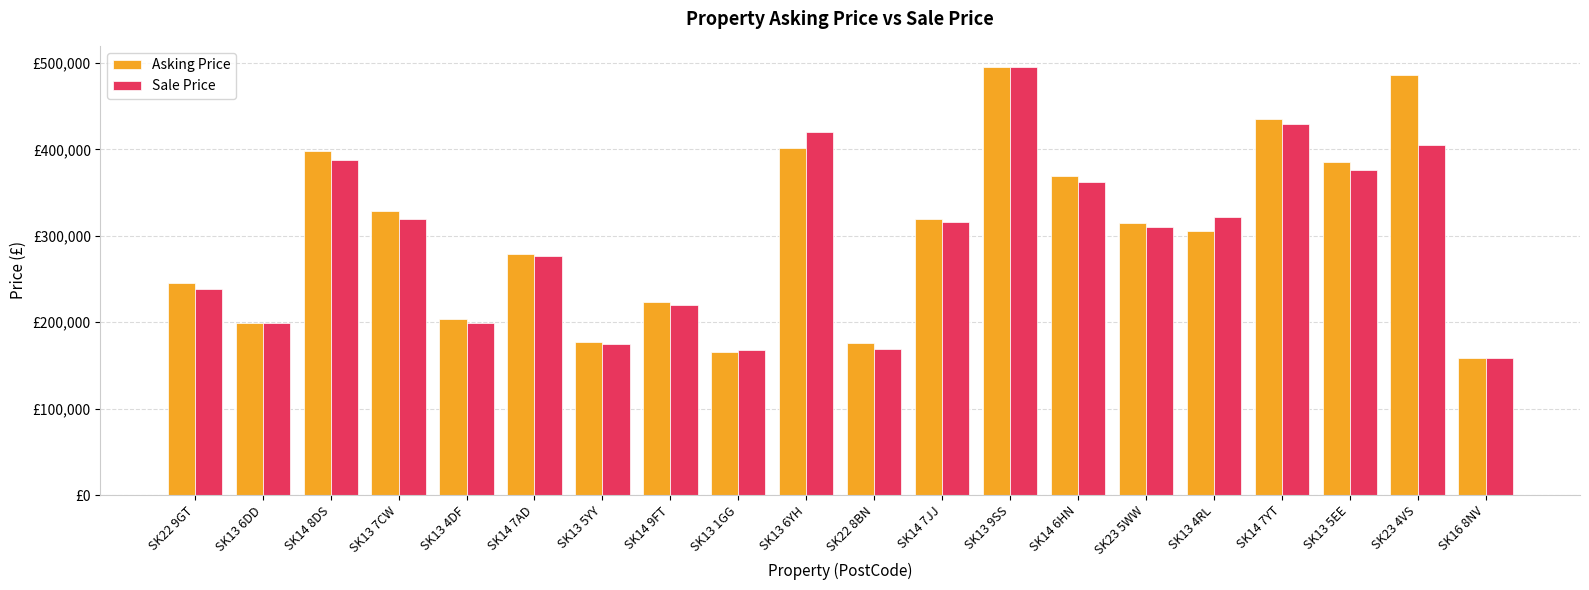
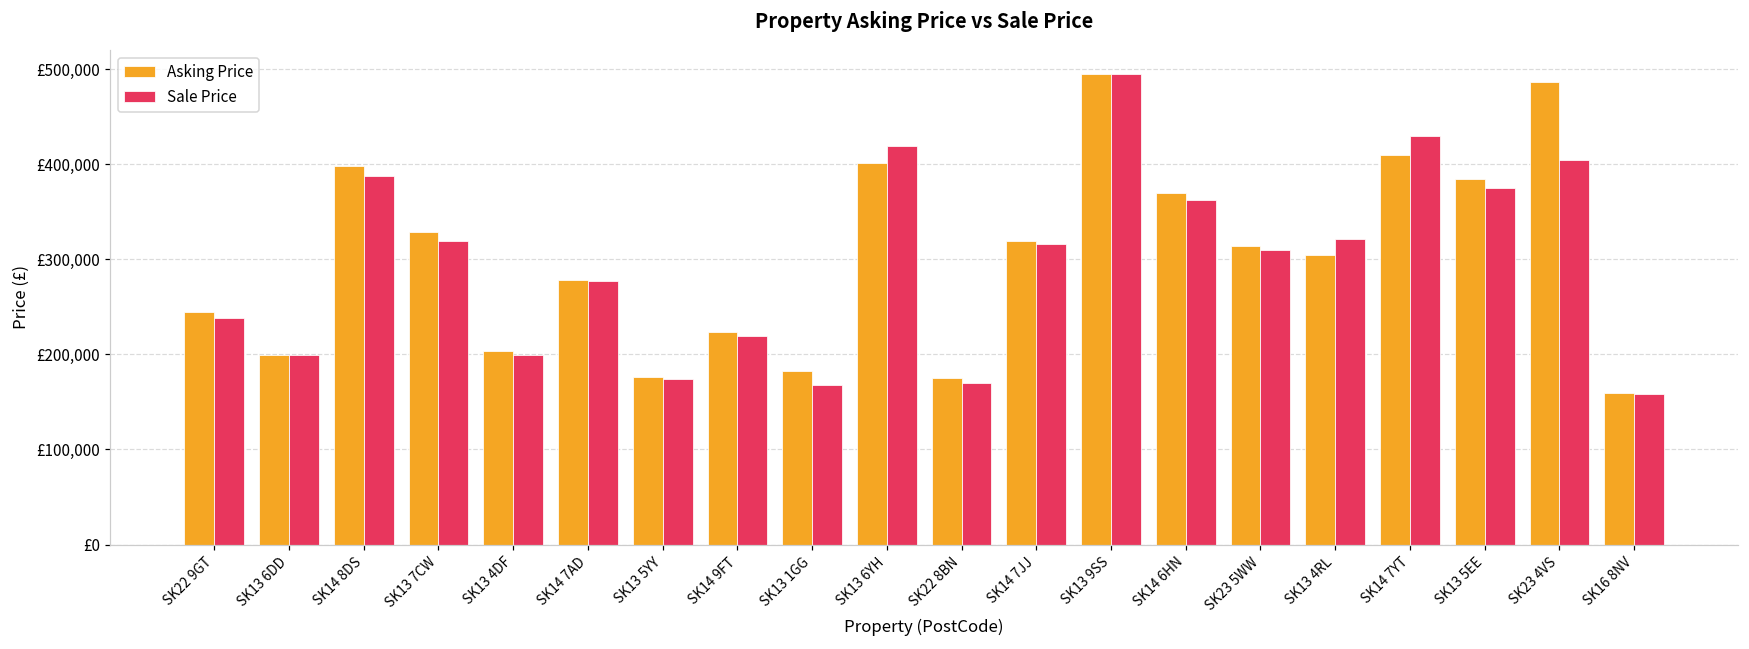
  {
    "Asking Price": {
      "SK22 9GT": "£250,000",
      "SK13 6DD": "£200,000",
      "SK14 8DS": "£400,000",
      "SK13 7CW": "£330,000",
      "SK13 4DF": "£200,000",
      "SK14 7AD": "£280,000",
      "SK13 5YY": "£180,000",
      "SK14 9FT": "£220,000",
-     "SK13 1GG": "£170,000",
+     "SK13 1GG": "£180,000",
      "SK13 6YH": "£400,000",
      "SK22 8BN": "£180,000",
      "SK14 7JJ": "£320,000",
      "SK13 9SS": "£500,000",
      "SK14 6HN": "£370,000",
      "SK23 5WW": "£310,000",
      "SK13 4RL": "£310,000",
-     "SK14 7YT": "£440,000",
+     "SK14 7YT": "£410,000",
      "SK13 5EE": "£390,000",
      "SK23 4VS": "£490,000",
      "SK16 8NV": "£160,000"
    },
    "Sale Price": {
      "SK22 9GT": "£240,000",
      "SK13 6DD": "£200,000",
      "SK14 8DS": "£390,000",
      "SK13 7CW": "£320,000",
      "SK13 4DF": "£200,000",
      "SK14 7AD": "£280,000",
      "SK13 5YY": "£170,000",
      "SK14 9FT": "£220,000",
      "SK13 1GG": "£170,000",
      "SK13 6YH": "£420,000",
      "SK22 8BN": "£170,000",
      "SK14 7JJ": "£320,000",
      "SK13 9SS": "£500,000",
      "SK14 6HN": "£360,000",
      "SK23 5WW": "£310,000",
      "SK13 4RL": "£320,000",
      "SK14 7YT": "£430,000",
      "SK13 5EE": "£380,000",
      "SK23 4VS": "£410,000",
      "SK16 8NV": "£160,000"
    }
  }
